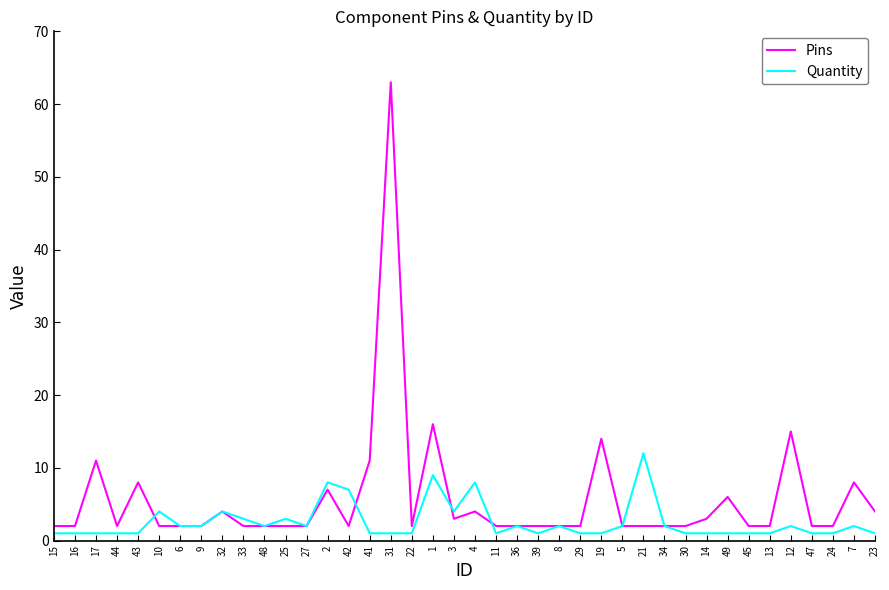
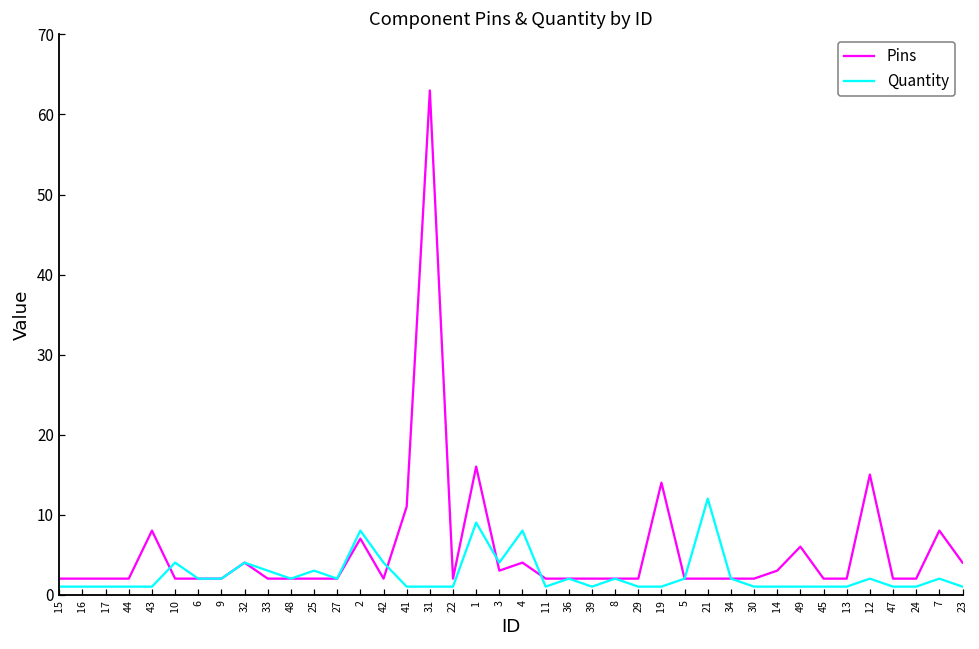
  {
    "Pins": {
      "15": 2,
      "16": 2,
-     "17": 11,
+     "17": 2,
      "44": 2,
      "43": 8,
      "10": 2,
      "33": 2,
      "25": 2,
      "2": 7,
      "42": 2,
      "41": 11,
      "31": 63,
      "22": 2,
      "1": 16,
      "3": 3,
      "4": 4,
      "11": 2,
      "39": 2,
      "29": 2,
      "19": 14,
      "21": 2,
      "30": 2,
      "14": 3,
      "49": 6,
      "45": 2,
      "13": 2,
      "12": 15,
      "47": 2,
      "24": 2,
      "7": 8,
      "23": 4
    },
    "Quantity": {
      "15": 1,
      "16": 1,
      "17": 1,
      "44": 1,
      "43": 1,
      "10": 4,
      "33": 3,
      "25": 3,
      "2": 8,
-     "42": 7,
+     "42": 4,
      "41": 1,
      "31": 1,
      "22": 1,
      "1": 9,
      "3": 4,
      "4": 8,
      "11": 1,
      "39": 1,
      "29": 1,
      "19": 1,
      "21": 12,
      "30": 1,
      "14": 1,
      "49": 1,
      "45": 1,
      "13": 1,
      "12": 2,
      "47": 1,
      "24": 1,
      "7": 2,
      "23": 1
    }
  }
